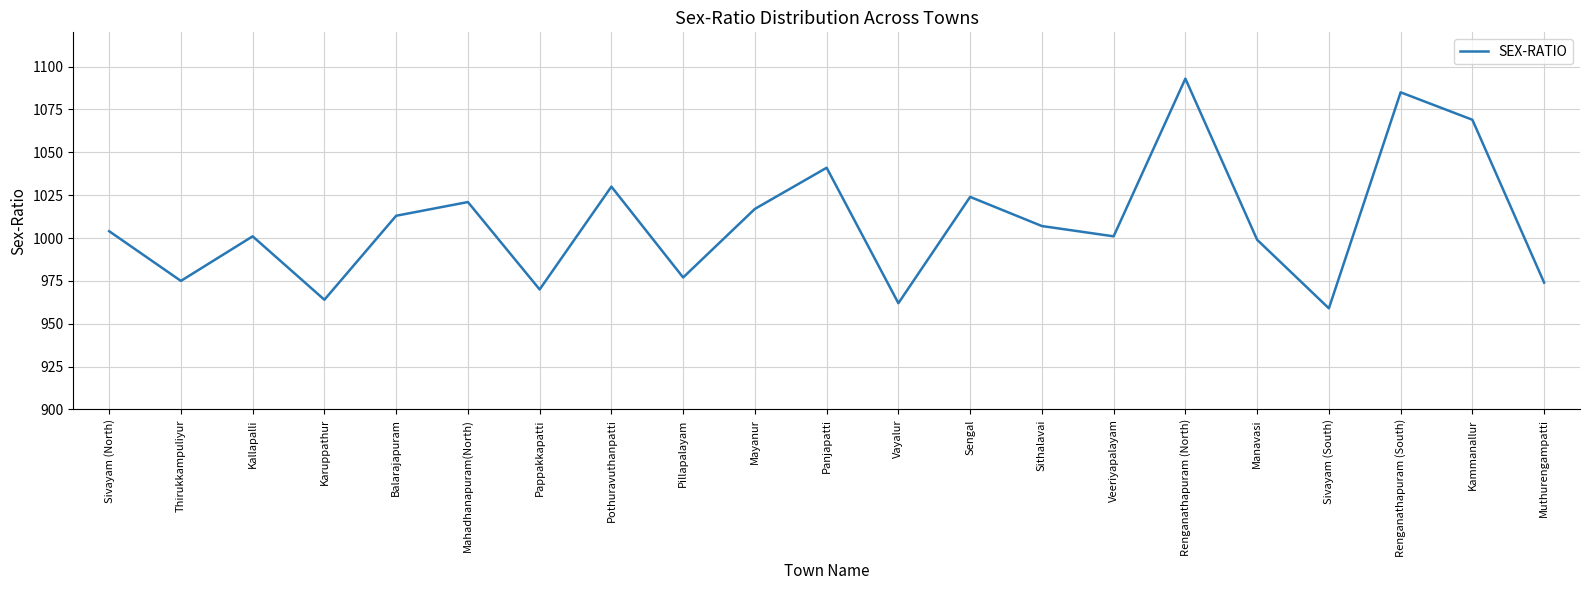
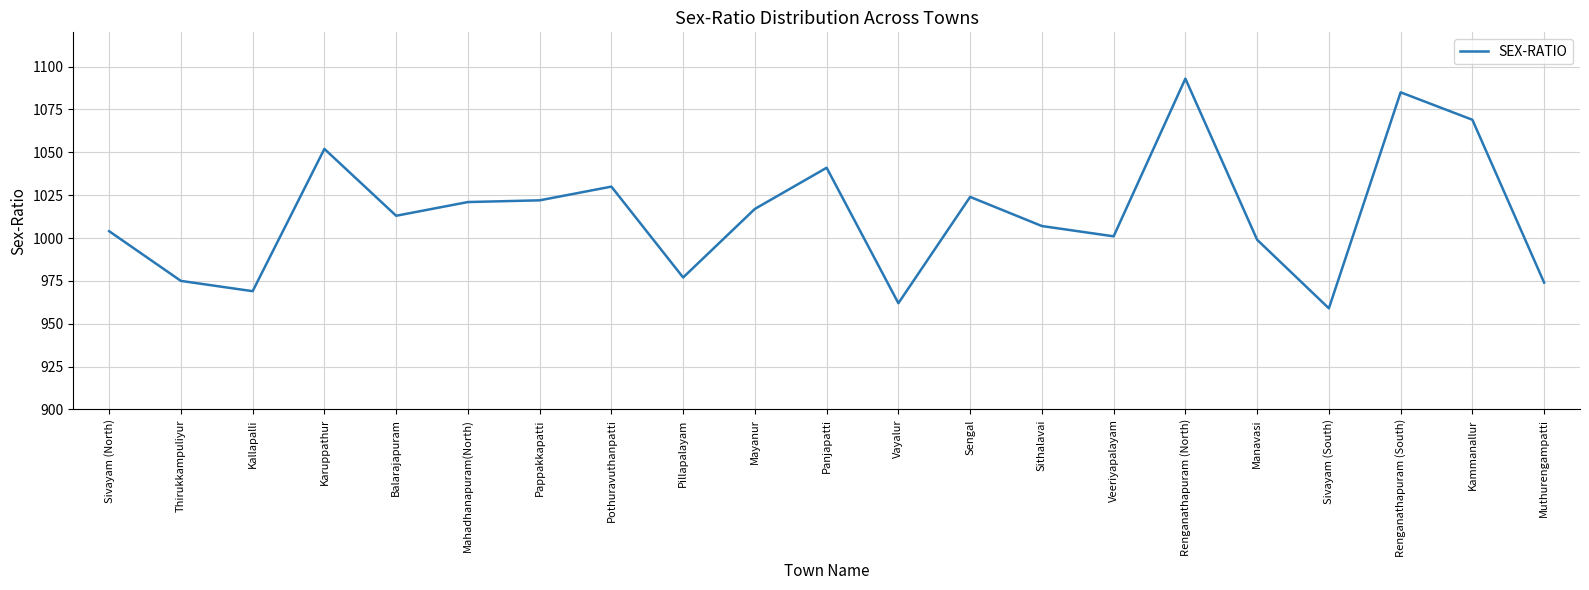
  {
    "Sivayam (North)": 1004,
    "Thirukkampuliyur": 975,
-   "Kallapalli": 1001,
-   "Karuppathur": 964,
+   "Kallapalli": 969,
+   "Karuppathur": 1052,
    "Balarajapuram": 1013,
    "Mahadhanapuram(North)": 1021,
-   "Pappakkapatti": 970,
+   "Pappakkapatti": 1022,
    "Pothuravuthanpatti": 1030,
    "Pillapalayam": 977,
    "Mayanur": 1017,
    "Panjapatti": 1041,
    "Vayalur": 962,
    "Sengal": 1024,
    "Sithalavai": 1007,
    "Veeriyapalayam": 1001,
    "Renganathapuram (North)": 1093,
    "Manavasi": 999,
    "Sivayam (South)": 959,
    "Renganathapuram (South)": 1085,
    "Kammanallur": 1069,
    "Muthurengampatti": 974
  }
